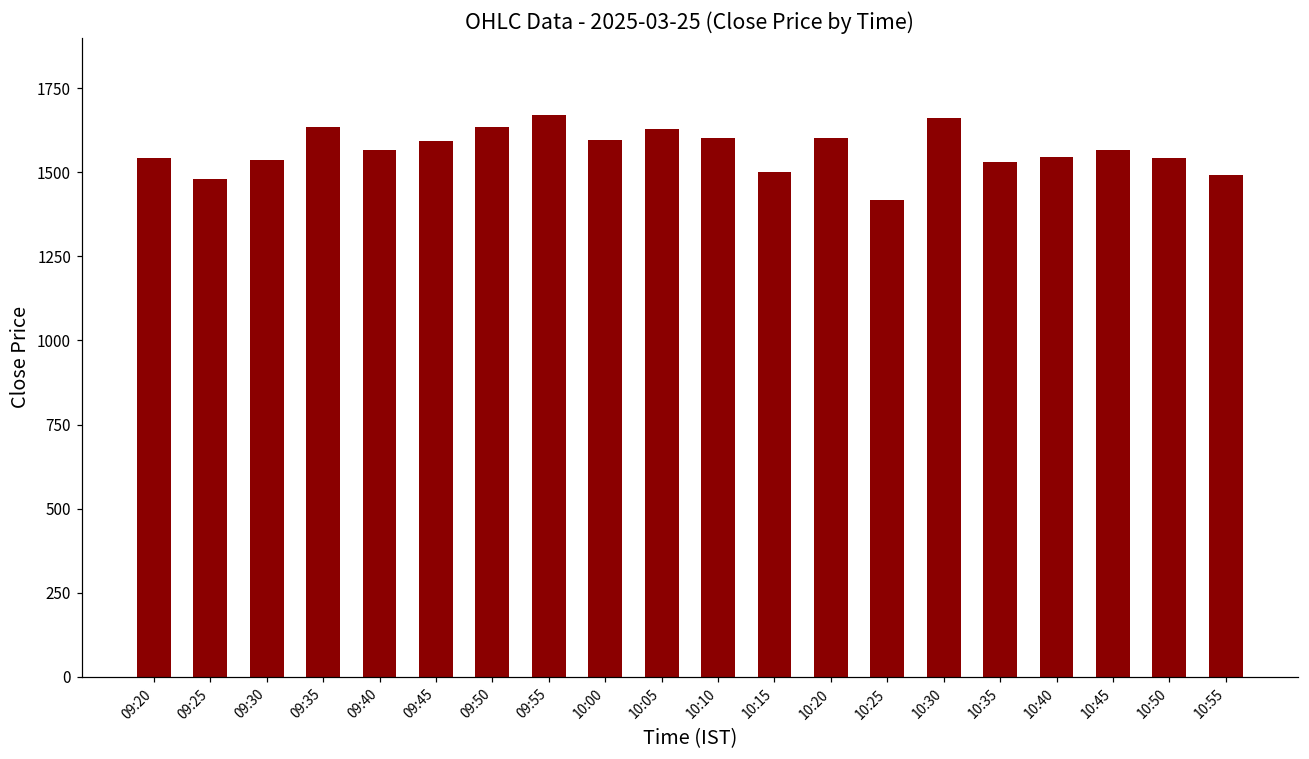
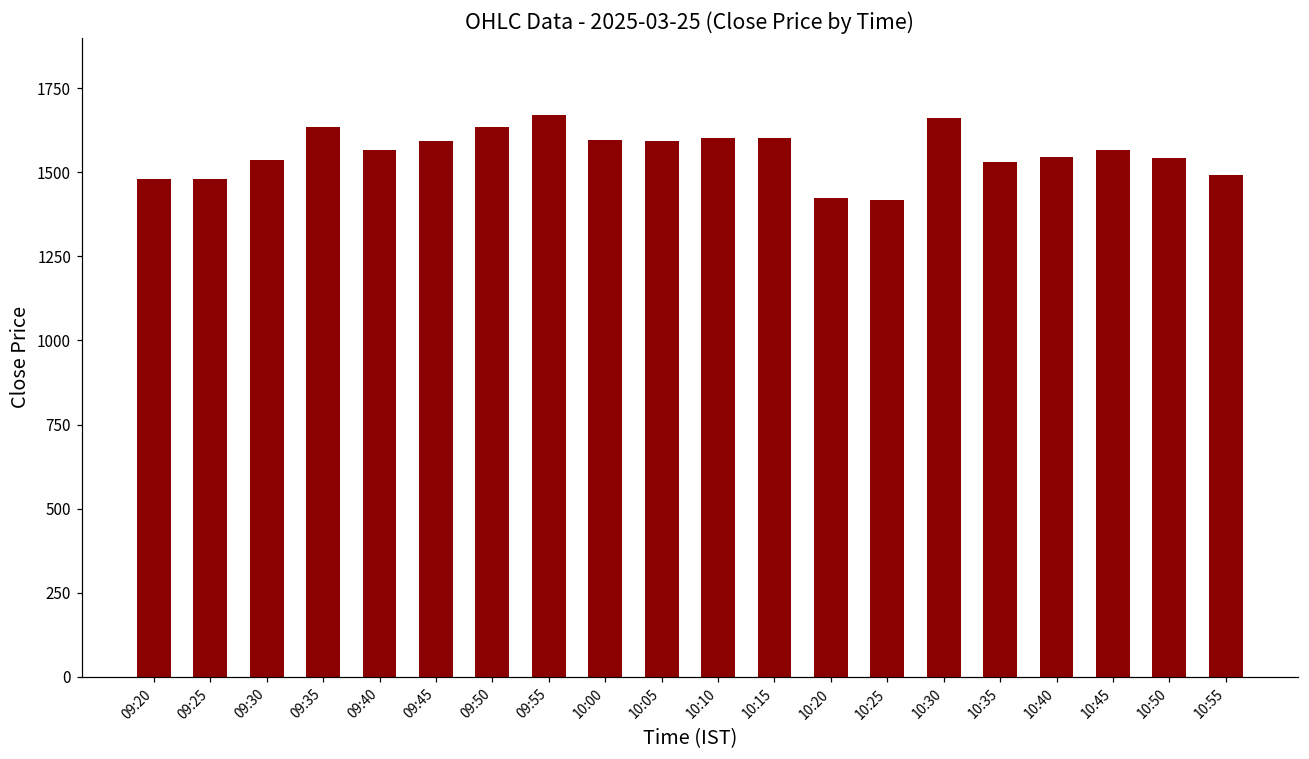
  {
-   "09:20": 1540,
+   "09:20": 1480,
    "09:25": 1480,
    "09:30": 1540,
    "09:35": 1640,
    "09:40": 1570,
    "09:45": 1590,
    "09:50": 1630,
    "09:55": 1670,
    "10:00": 1600,
-   "10:05": 1630,
+   "10:05": 1590,
    "10:10": 1600,
-   "10:15": 1500,
-   "10:20": 1600,
+   "10:15": 1600,
+   "10:20": 1420,
    "10:25": 1420,
    "10:30": 1660,
    "10:35": 1530,
    "10:40": 1540,
    "10:45": 1570,
    "10:50": 1540,
    "10:55": 1490
  }
